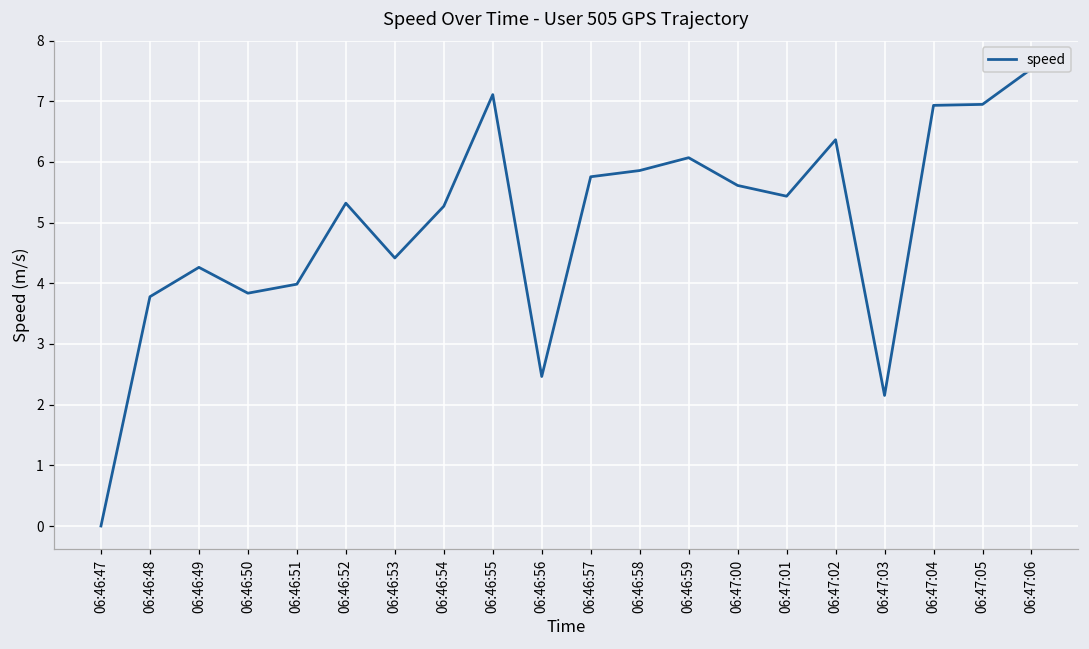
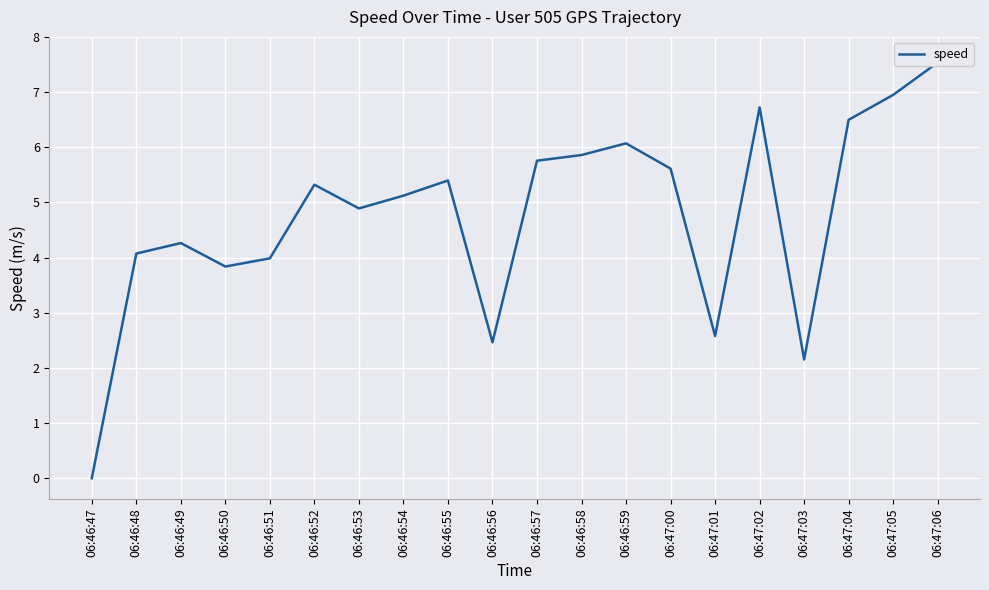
  {
    "06:46:47": 0.0,
-   "06:46:48": 3.8,
+   "06:46:48": 4.1,
    "06:46:49": 4.3,
    "06:46:50": 3.8,
    "06:46:51": 4.0,
    "06:46:52": 5.3,
-   "06:46:53": 4.4,
-   "06:46:54": 5.3,
-   "06:46:55": 7.1,
+   "06:46:53": 4.9,
+   "06:46:54": 5.1,
+   "06:46:55": 5.4,
    "06:46:56": 2.5,
    "06:46:57": 5.8,
    "06:46:58": 5.9,
    "06:46:59": 6.1,
    "06:47:00": 5.6,
-   "06:47:01": 5.4,
-   "06:47:02": 6.4,
+   "06:47:01": 2.6,
+   "06:47:02": 6.7,
    "06:47:03": 2.2,
-   "06:47:04": 6.9,
+   "06:47:04": 6.5,
    "06:47:05": 6.9
  }
